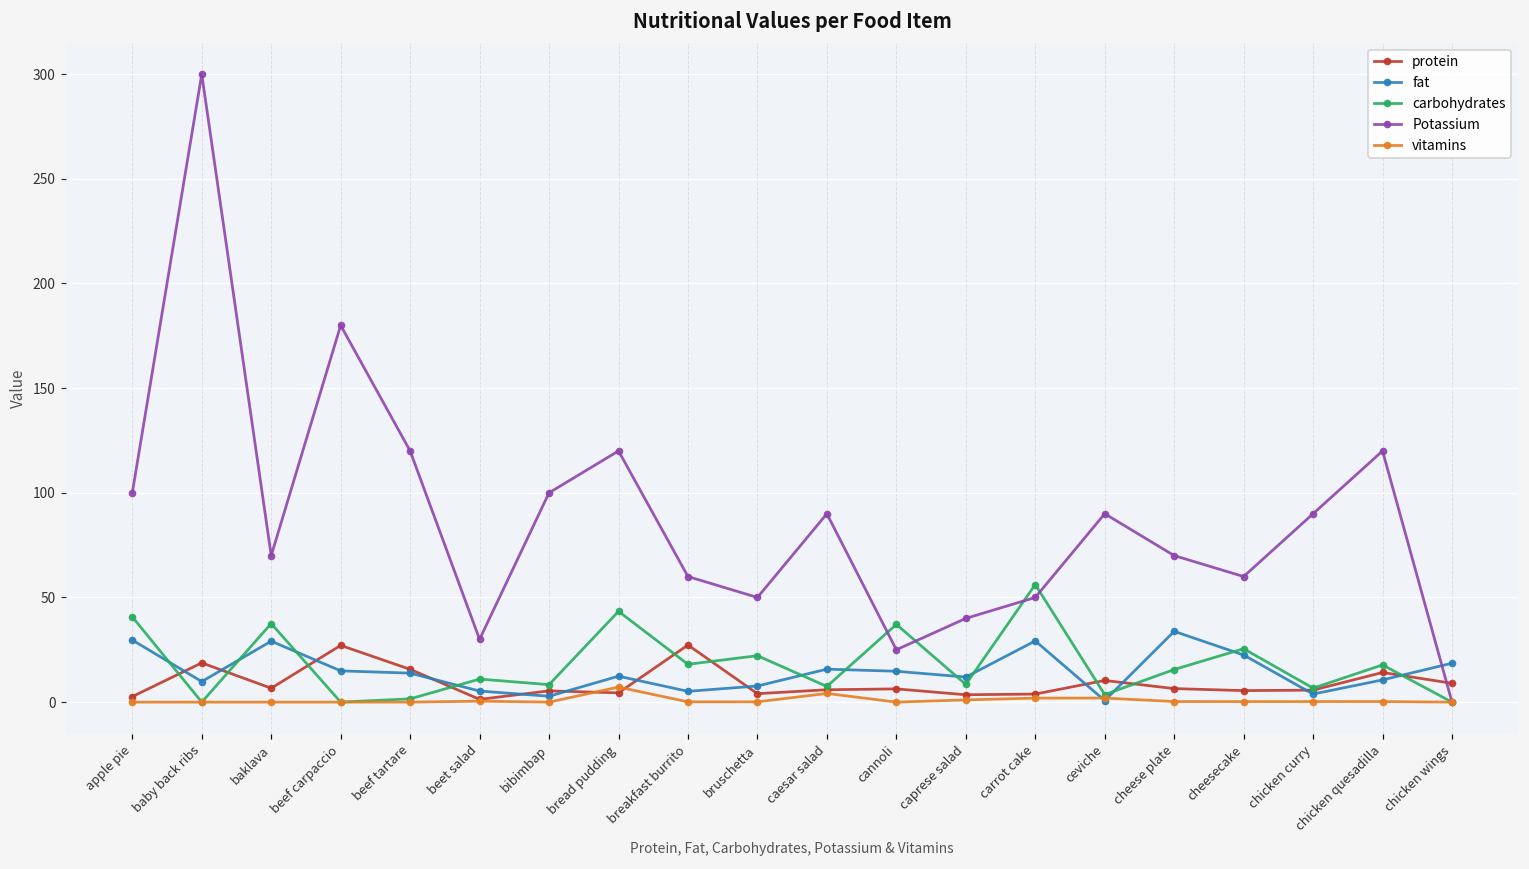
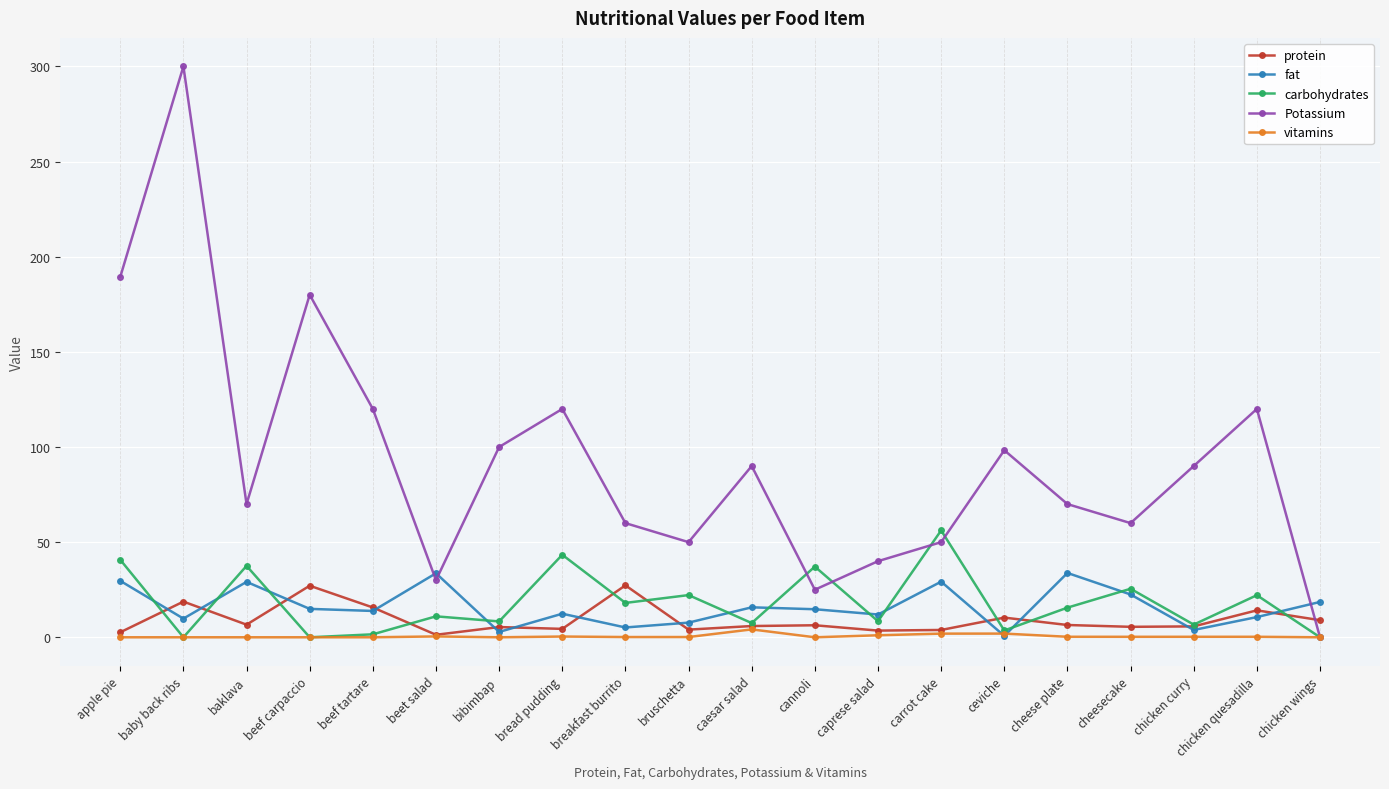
  {
    "protein": {
      "apple pie": 3,
      "baby back ribs": 19,
      "baklava": 7,
      "beef carpaccio": 27,
      "beef tartare": 16,
      "bibimbap": 5,
      "bread pudding": 4,
      "breakfast burrito": 27,
      "bruschetta": 4,
      "caesar salad": 6,
      "cannoli": 6,
      "caprese salad": 4,
      "carrot cake": 4,
      "ceviche": 10,
      "cheese plate": 6,
      "cheesecake": 6,
      "chicken quesadilla": 14,
      "chicken wings": 9
    },
    "fat": {
      "apple pie": 30,
      "baby back ribs": 10,
      "baklava": 29,
      "beef carpaccio": 15,
      "beef tartare": 14,
-     "beet salad": 5,
+     "beet salad": 34,
      "bibimbap": 3,
      "bread pudding": 12,
      "breakfast burrito": 5,
      "bruschetta": 8,
      "caesar salad": 16,
      "cannoli": 15,
      "caprese salad": 12,
      "carrot cake": 29,
      "cheese plate": 34,
      "cheesecake": 23,
      "chicken curry": 4,
      "chicken quesadilla": 11,
      "chicken wings": 19
    },
    "carbohydrates": {
      "apple pie": 41,
      "baklava": 38,
      "beef tartare": 2,
      "beet salad": 11,
      "bibimbap": 8,
      "bread pudding": 43,
      "breakfast burrito": 18,
      "bruschetta": 22,
      "caesar salad": 7,
      "cannoli": 37,
      "caprese salad": 8,
      "carrot cake": 56,
      "ceviche": 4,
      "cheese plate": 16,
      "cheesecake": 26,
-     "chicken quesadilla": 18
+     "chicken quesadilla": 22
    },
    "Potassium": {
-     "apple pie": 100,
+     "apple pie": 189,
      "baby back ribs": 300,
      "baklava": 70,
      "beef carpaccio": 180,
      "beef tartare": 120,
      "beet salad": 30,
      "bibimbap": 100,
      "bread pudding": 120,
      "breakfast burrito": 60,
      "bruschetta": 50,
      "caesar salad": 90,
      "cannoli": 25,
      "caprese salad": 40,
      "carrot cake": 50,
-     "ceviche": 90,
+     "ceviche": 98,
      "cheese plate": 70,
      "cheesecake": 60,
      "chicken curry": 90,
      "chicken quesadilla": 120
    },
    "vitamins": {
      "apple pie": 0,
      "baklava": 0,
      "beef tartare": 0,
      "bibimbap": 0,
-     "bread pudding": 7,
+     "bread pudding": 0,
      "breakfast burrito": 0,
      "bruschetta": 0,
      "caesar salad": 4,
      "cannoli": 0,
      "caprese salad": 1,
      "carrot cake": 2,
      "cheese plate": 0,
      "cheesecake": 0,
      "chicken curry": 0,
      "chicken quesadilla": 0
    }
  }
